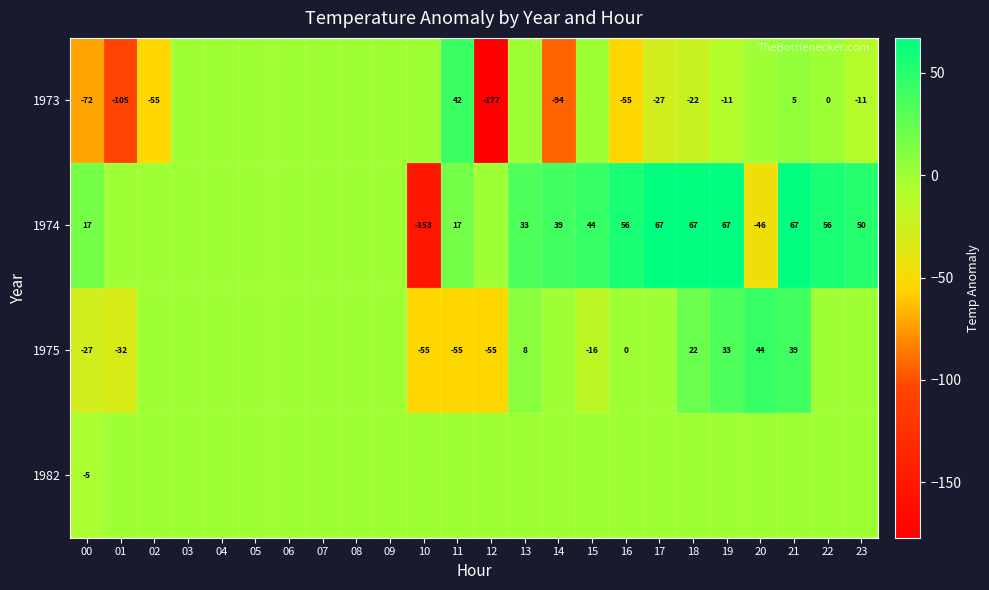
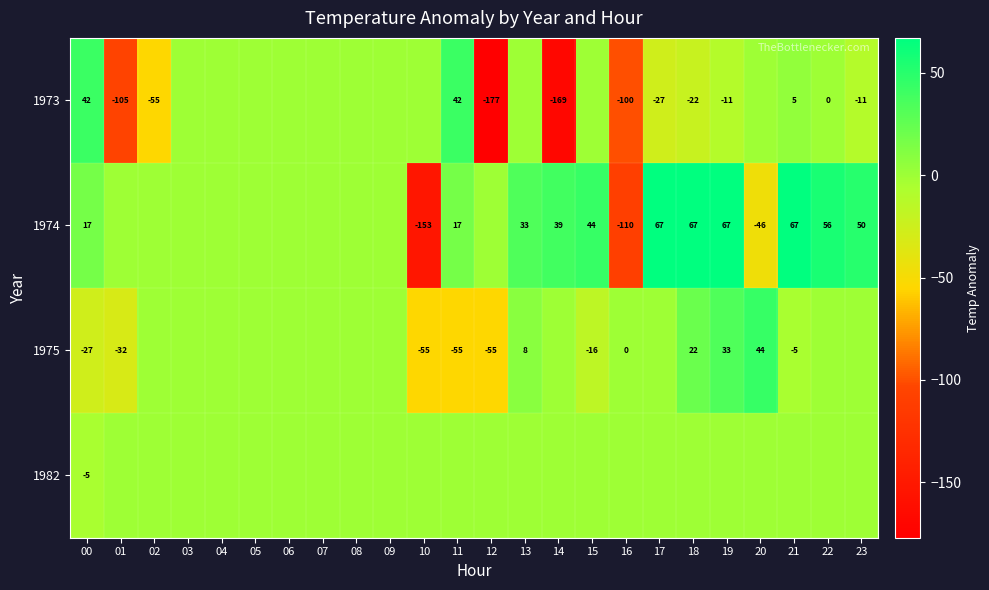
  {
    "1973": {
-     "00": -72,
+     "00": 42,
      "01": -105,
      "02": -55,
      "11": 42,
      "12": -177,
-     "14": -94,
-     "16": -55,
+     "14": -169,
+     "16": -100,
      "17": -27,
      "18": -22,
      "19": -11,
      "21": 5,
      "23": -11
    },
    "1974": {
      "00": 17,
      "10": -153,
      "11": 17,
      "13": 33,
      "14": 39,
      "15": 44,
-     "16": 56,
+     "16": -110,
      "17": 67,
      "18": 67,
      "19": 67,
      "20": -46,
      "21": 67,
      "22": 56,
      "23": 50
    },
    "1975": {
      "00": -27,
      "01": -32,
      "10": -55,
      "11": -55,
      "12": -55,
      "13": 8,
      "15": -16,
      "16": 0,
      "18": 22,
      "19": 33,
      "20": 44,
-     "21": 39
+     "21": -5
    },
    "1982": {
      "00": -5
    }
  }
